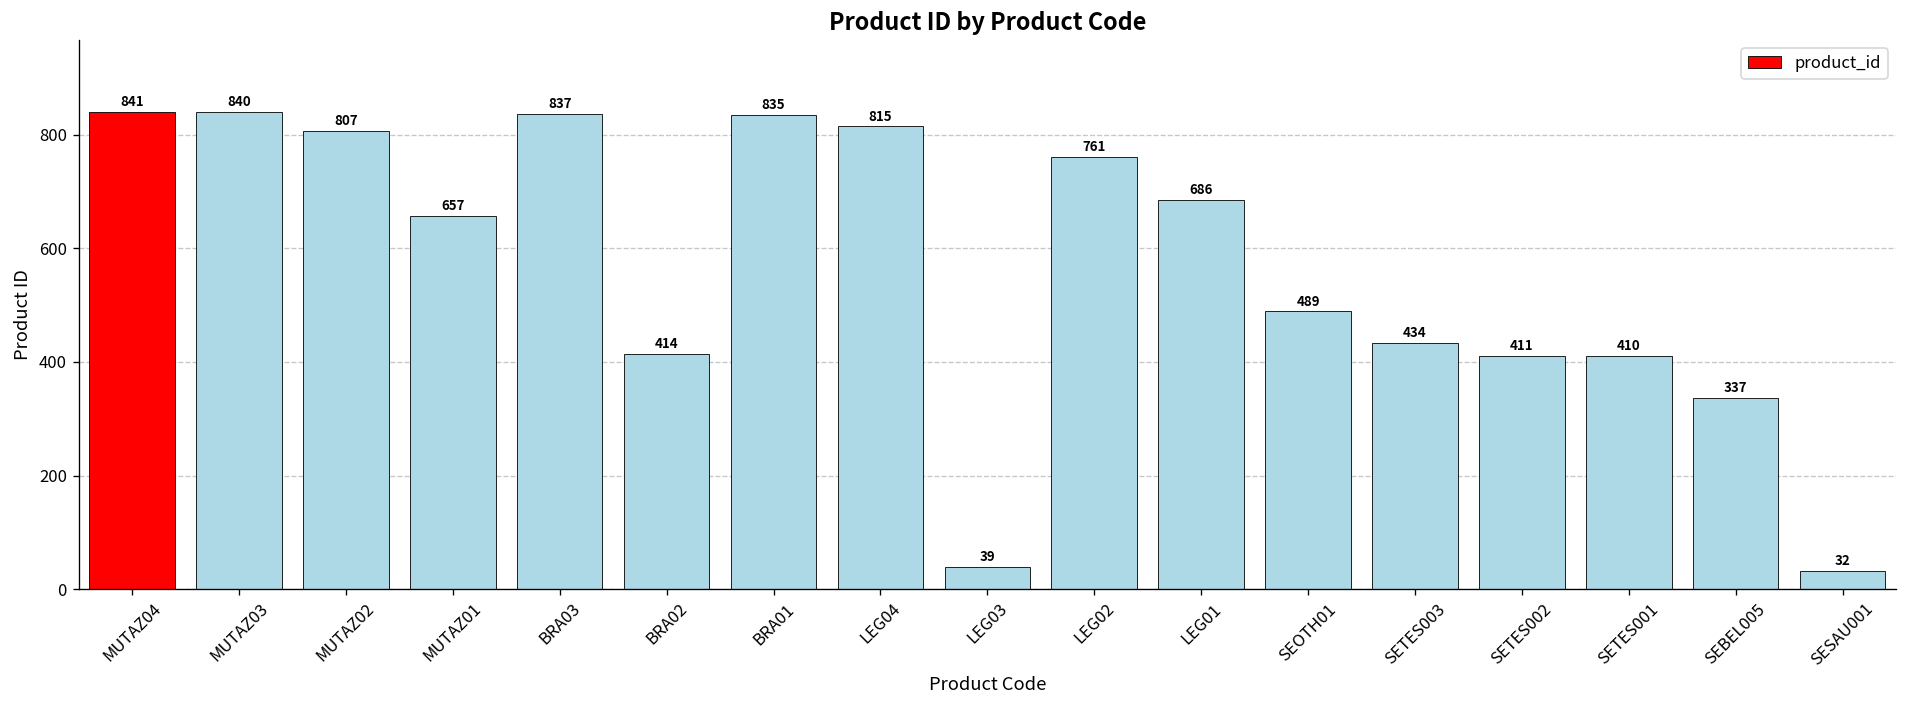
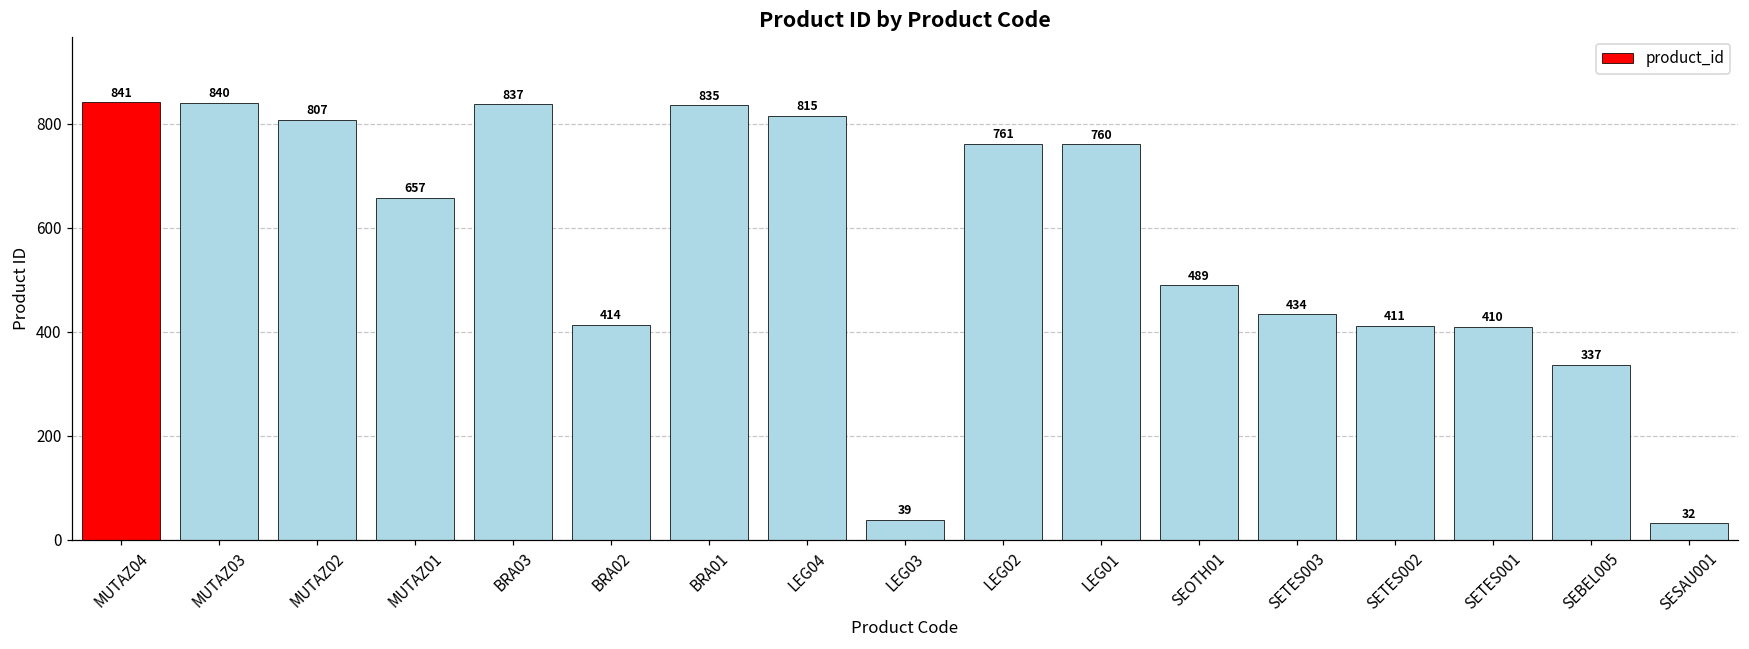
  {
    "MUTAZ04": 841,
    "MUTAZ03": 840,
    "MUTAZ02": 807,
    "MUTAZ01": 657,
    "BRA03": 837,
    "BRA02": 414,
    "BRA01": 835,
    "LEG04": 815,
    "LEG03": 39,
    "LEG02": 761,
-   "LEG01": 686,
+   "LEG01": 760,
    "SEOTH01": 489,
    "SETES003": 434,
    "SETES002": 411,
    "SETES001": 410,
    "SEBEL005": 337,
    "SESAU001": 32
  }
